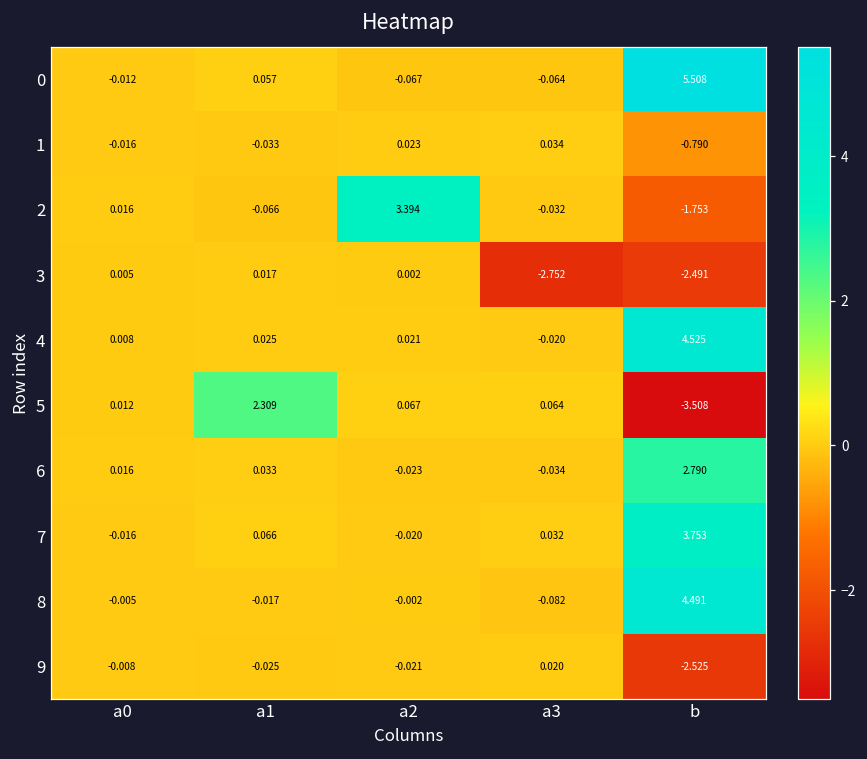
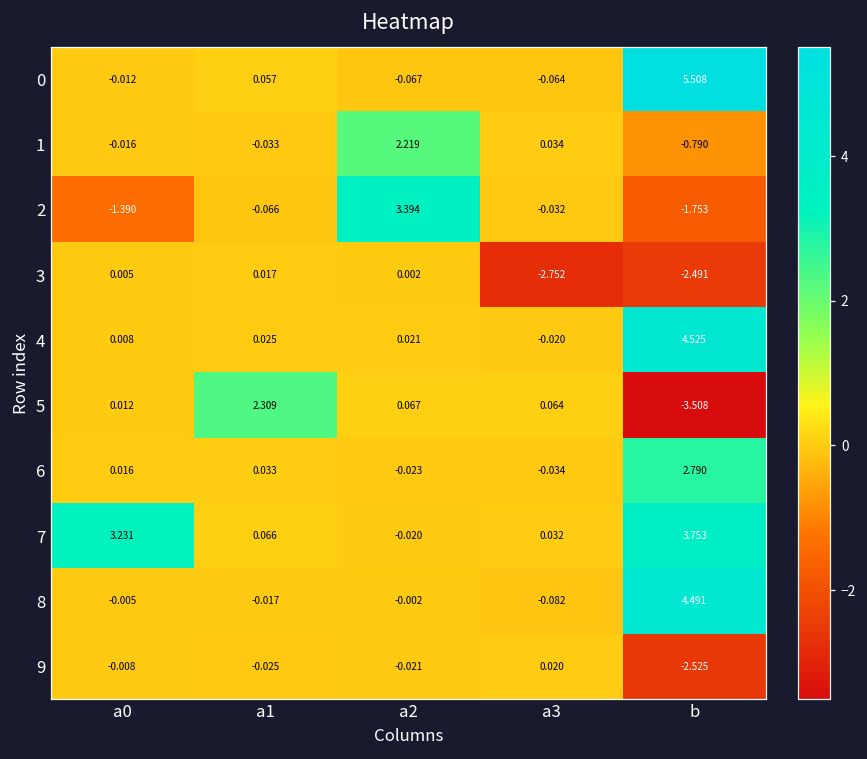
  {
    "0": {
      "a0": -0.012,
      "a1": 0.057,
      "a2": -0.067,
      "a3": -0.064,
      "b": 5.508
    },
    "1": {
      "a0": -0.016,
      "a1": -0.033,
-     "a2": 0.023,
+     "a2": 2.219,
      "a3": 0.034,
      "b": -0.790
    },
    "2": {
-     "a0": 0.016,
+     "a0": -1.390,
      "a1": -0.066,
      "a2": 3.394,
      "a3": -0.032,
      "b": -1.753
    },
    "3": {
      "a0": 0.005,
      "a1": 0.017,
      "a2": 0.002,
      "a3": -2.752,
      "b": -2.491
    },
    "4": {
      "a0": 0.008,
      "a1": 0.025,
      "a2": 0.021,
      "a3": -0.020,
      "b": 4.525
    },
    "5": {
      "a0": 0.012,
      "a1": 2.309,
      "a2": 0.067,
      "a3": 0.064,
      "b": -3.508
    },
    "6": {
      "a0": 0.016,
      "a1": 0.033,
      "a2": -0.023,
      "a3": -0.034,
      "b": 2.790
    },
    "7": {
-     "a0": -0.016,
+     "a0": 3.231,
      "a1": 0.066,
      "a2": -0.020,
      "a3": 0.032,
      "b": 3.753
    },
    "8": {
      "a0": -0.005,
      "a1": -0.017,
      "a2": -0.002,
      "a3": -0.082,
      "b": 4.491
    },
    "9": {
      "a0": -0.008,
      "a1": -0.025,
      "a2": -0.021,
      "a3": 0.020,
      "b": -2.525
    }
  }
